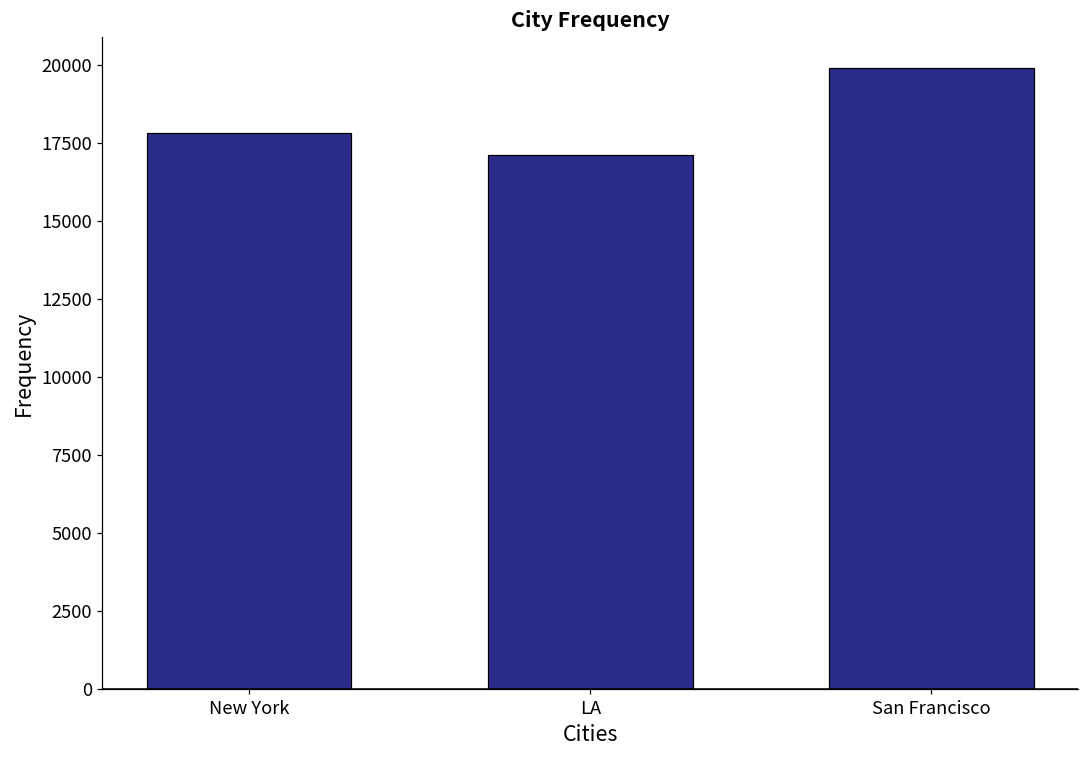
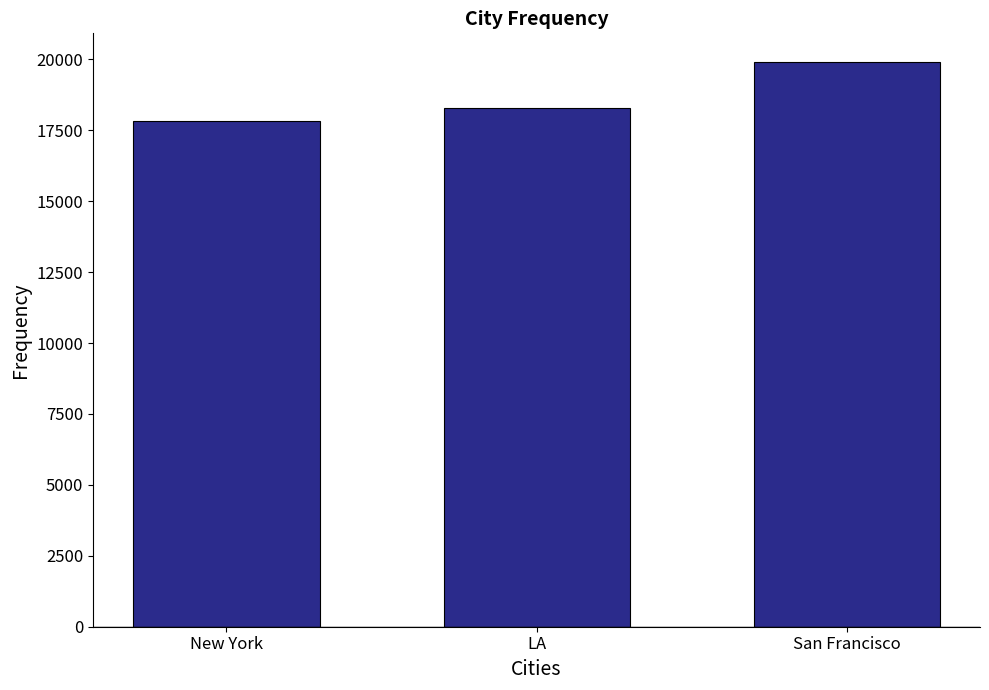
  {
    "New York": 17800,
-   "LA": 17100,
+   "LA": 18300,
    "San Francisco": 19900
  }
